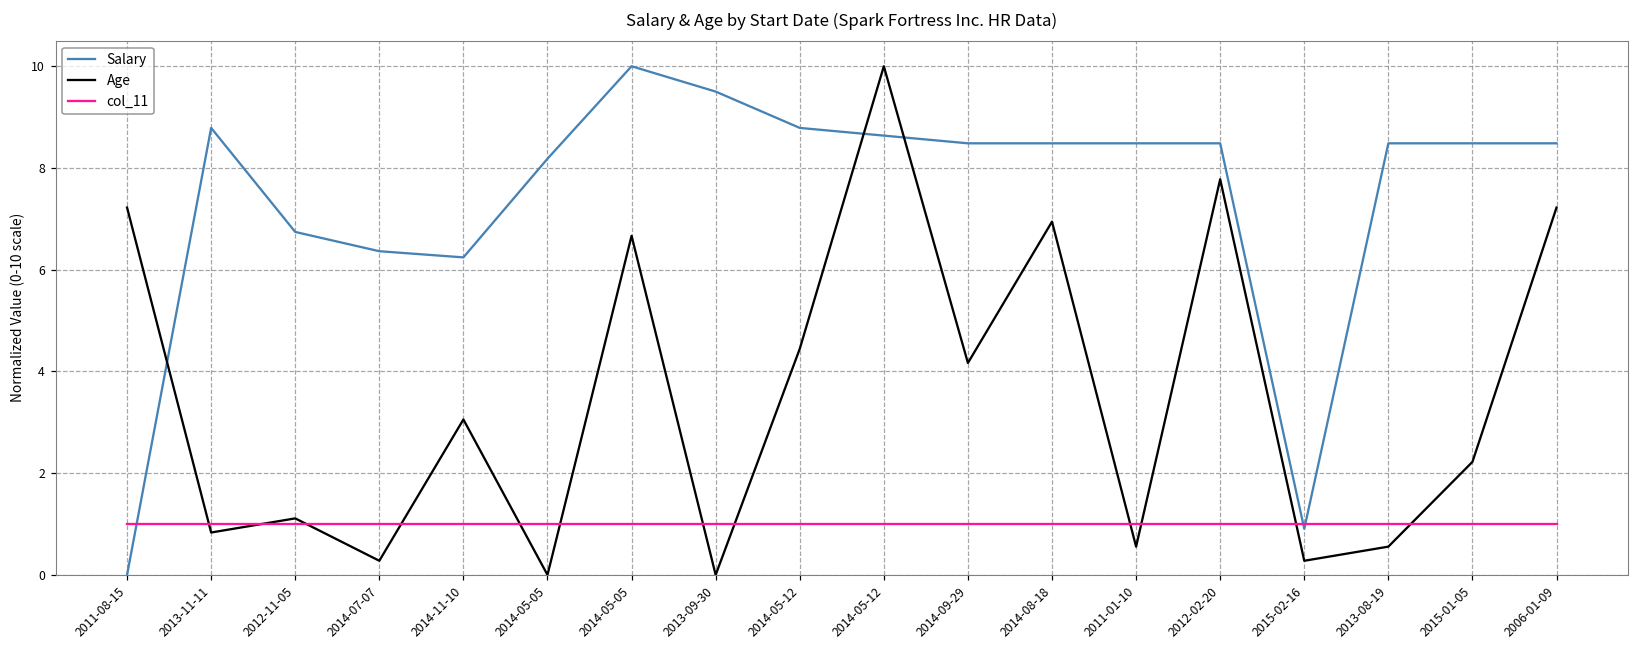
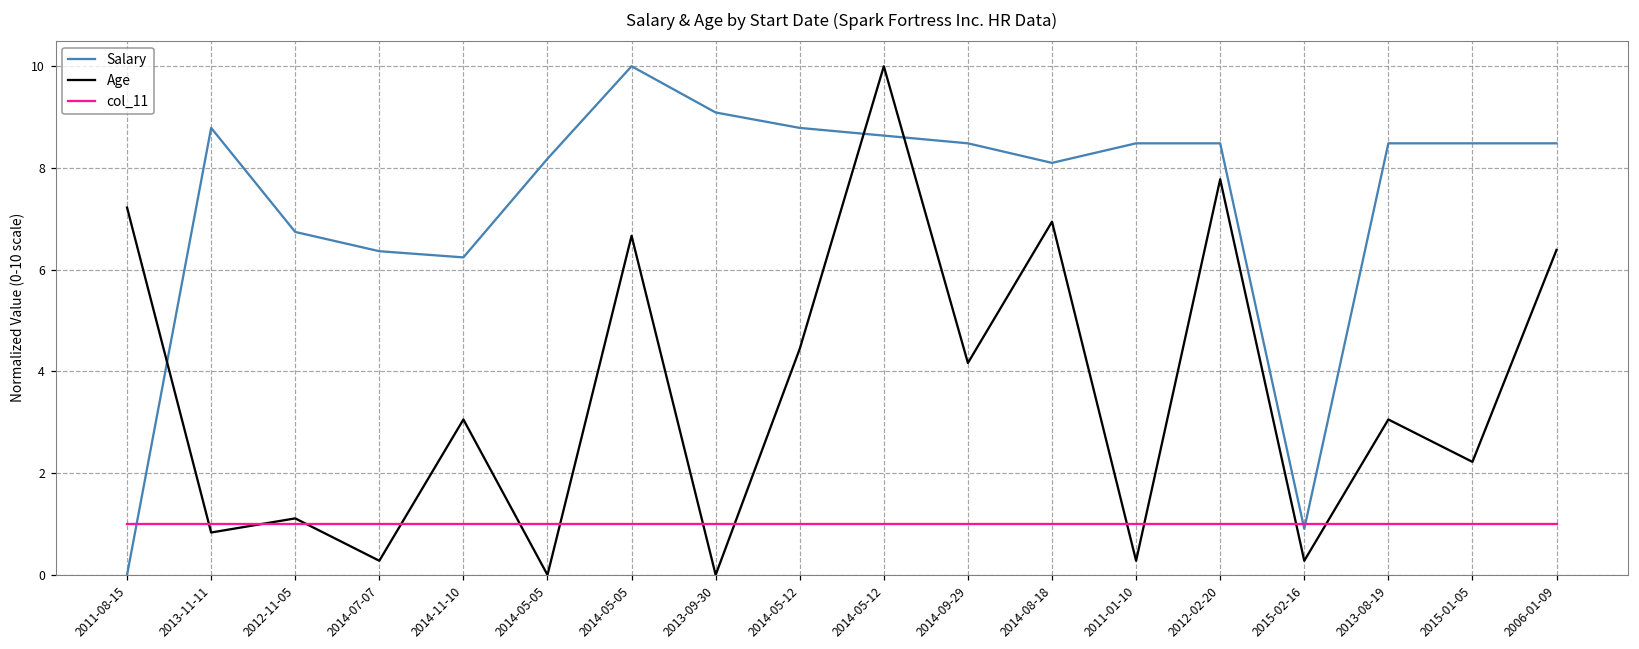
  {
    "Salary": {
      "2011-08-15": 0.0,
      "2013-11-11": 8.8,
      "2012-11-05": 6.7,
      "2014-07-07": 6.4,
      "2014-11-10": 6.2,
-     "2013-09-30": 9.5,
+     "2013-09-30": 9.1,
      "2014-09-29": 8.5,
-     "2014-08-18": 8.5,
+     "2014-08-18": 8.1,
      "2011-01-10": 8.5,
      "2012-02-20": 8.5,
      "2015-02-16": 0.9,
      "2013-08-19": 8.5,
      "2015-01-05": 8.5,
      "2006-01-09": 8.5
    },
    "Age": {
      "2011-08-15": 7.2,
      "2013-11-11": 0.8,
      "2012-11-05": 1.1,
      "2014-07-07": 0.3,
      "2014-11-10": 3.1,
      "2013-09-30": 0.0,
      "2014-09-29": 4.2,
      "2014-08-18": 6.9,
-     "2011-01-10": 0.6,
+     "2011-01-10": 0.3,
      "2012-02-20": 7.8,
      "2015-02-16": 0.3,
-     "2013-08-19": 0.6,
+     "2013-08-19": 3.1,
      "2015-01-05": 2.2,
-     "2006-01-09": 7.2
+     "2006-01-09": 6.4
    },
    "col_11": {
      "2011-08-15": 1.0,
      "2013-11-11": 1.0,
      "2012-11-05": 1.0,
      "2014-07-07": 1.0,
      "2014-11-10": 1.0,
      "2013-09-30": 1.0,
      "2014-09-29": 1.0,
      "2014-08-18": 1.0,
      "2011-01-10": 1.0,
      "2012-02-20": 1.0,
      "2015-02-16": 1.0,
      "2013-08-19": 1.0,
      "2015-01-05": 1.0,
      "2006-01-09": 1.0
    }
  }
